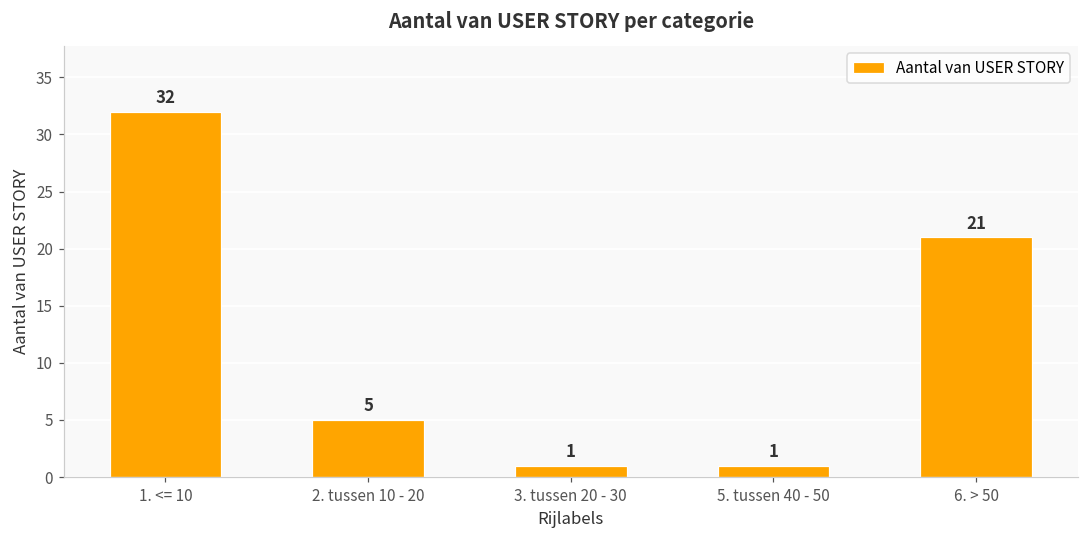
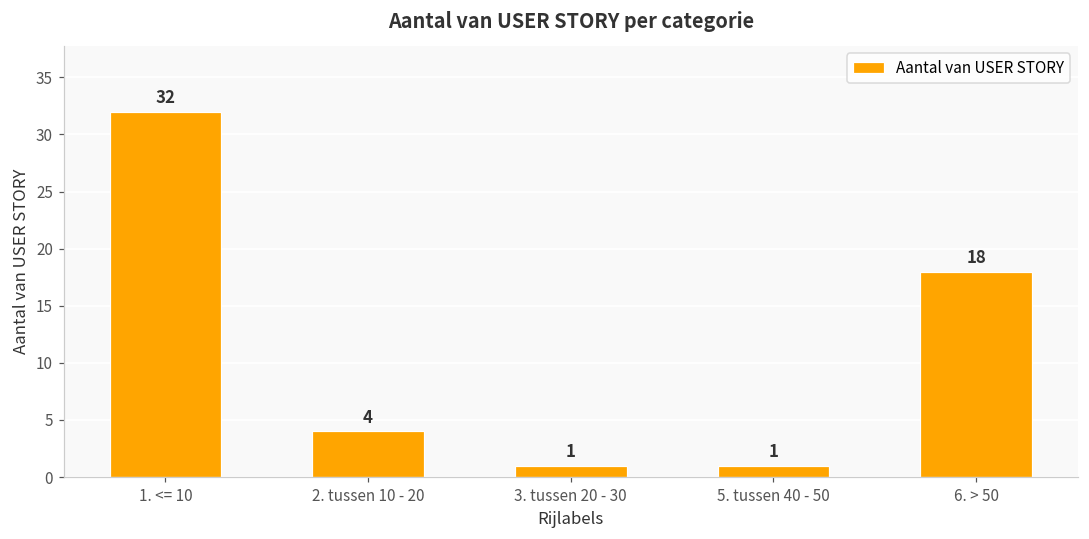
  {
    "1. <= 10": 32,
-   "2. tussen 10 - 20": 5,
+   "2. tussen 10 - 20": 4,
    "3. tussen 20 - 30": 1,
    "5. tussen 40 - 50": 1,
-   "6. > 50": 21
+   "6. > 50": 18
  }
